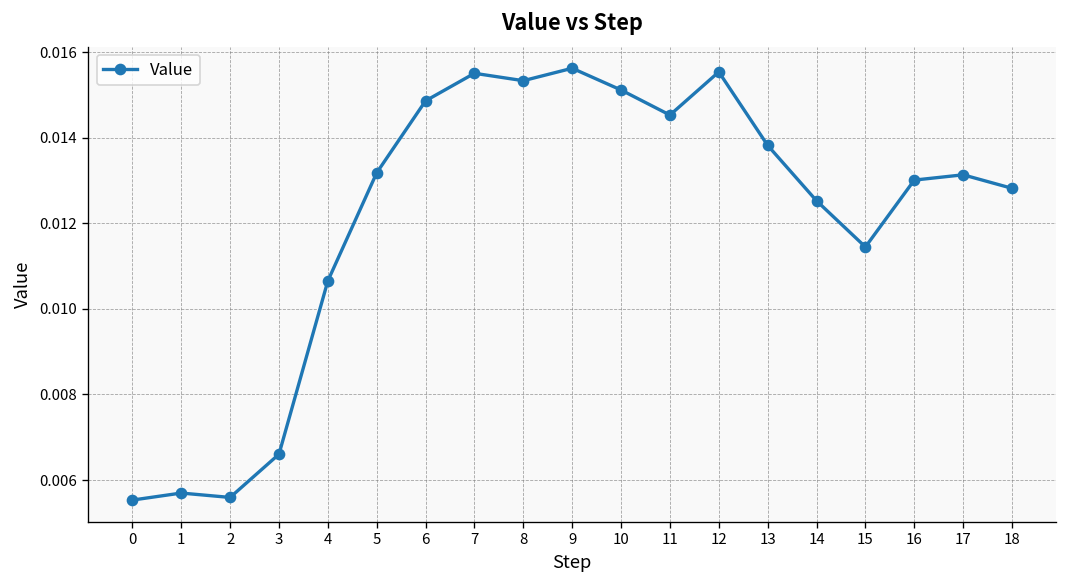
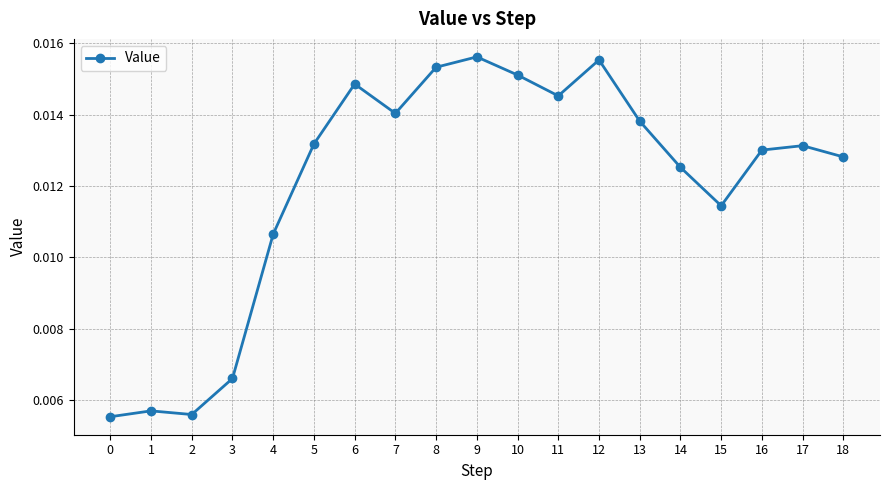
  {
    "0": 0.0055,
    "1": 0.0057,
    "2": 0.0056,
    "3": 0.0066,
    "4": 0.0107,
    "5": 0.0132,
    "6": 0.0149,
-   "7": 0.0155,
+   "7": 0.0140,
    "8": 0.0153,
    "9": 0.0156,
    "10": 0.0151,
    "11": 0.0145,
    "12": 0.0155,
    "13": 0.0138,
    "14": 0.0125,
    "15": 0.0114,
    "16": 0.0130,
    "17": 0.0131,
    "18": 0.0128
  }
